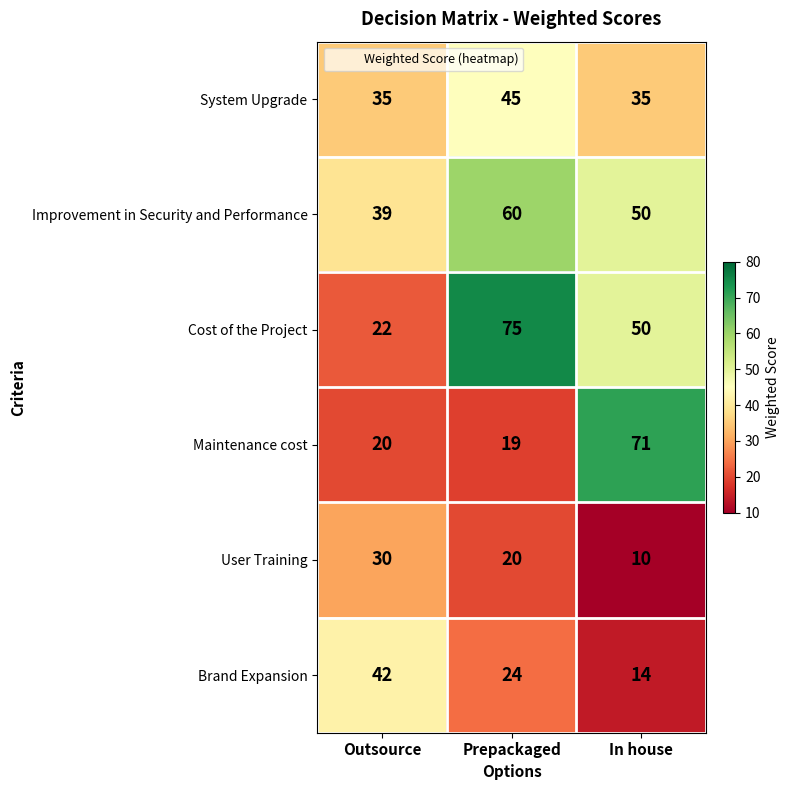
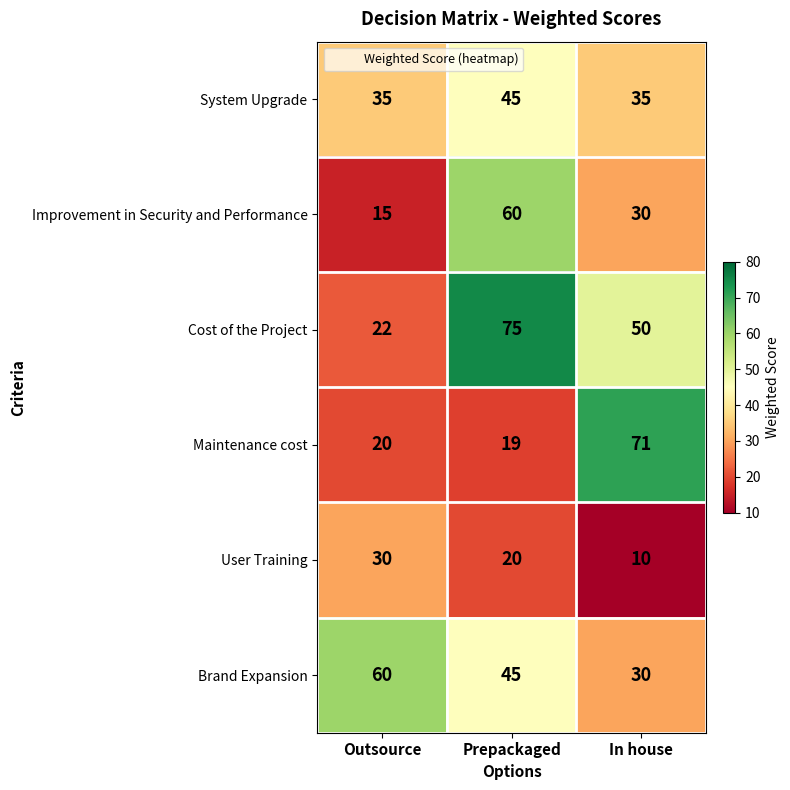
  {
    "System Upgrade": {
      "Outsource": 35,
      "Prepackaged": 45,
      "In house": 35
    },
    "Improvement in Security and Performance": {
-     "Outsource": 39,
+     "Outsource": 15,
      "Prepackaged": 60,
-     "In house": 50
+     "In house": 30
    },
    "Cost of the Project": {
      "Outsource": 22,
      "Prepackaged": 75,
      "In house": 50
    },
    "Maintenance cost": {
      "Outsource": 20,
      "Prepackaged": 19,
      "In house": 71
    },
    "User Training": {
      "Outsource": 30,
      "Prepackaged": 20,
      "In house": 10
    },
    "Brand Expansion": {
-     "Outsource": 42,
-     "Prepackaged": 24,
-     "In house": 14
+     "Outsource": 60,
+     "Prepackaged": 45,
+     "In house": 30
    }
  }
